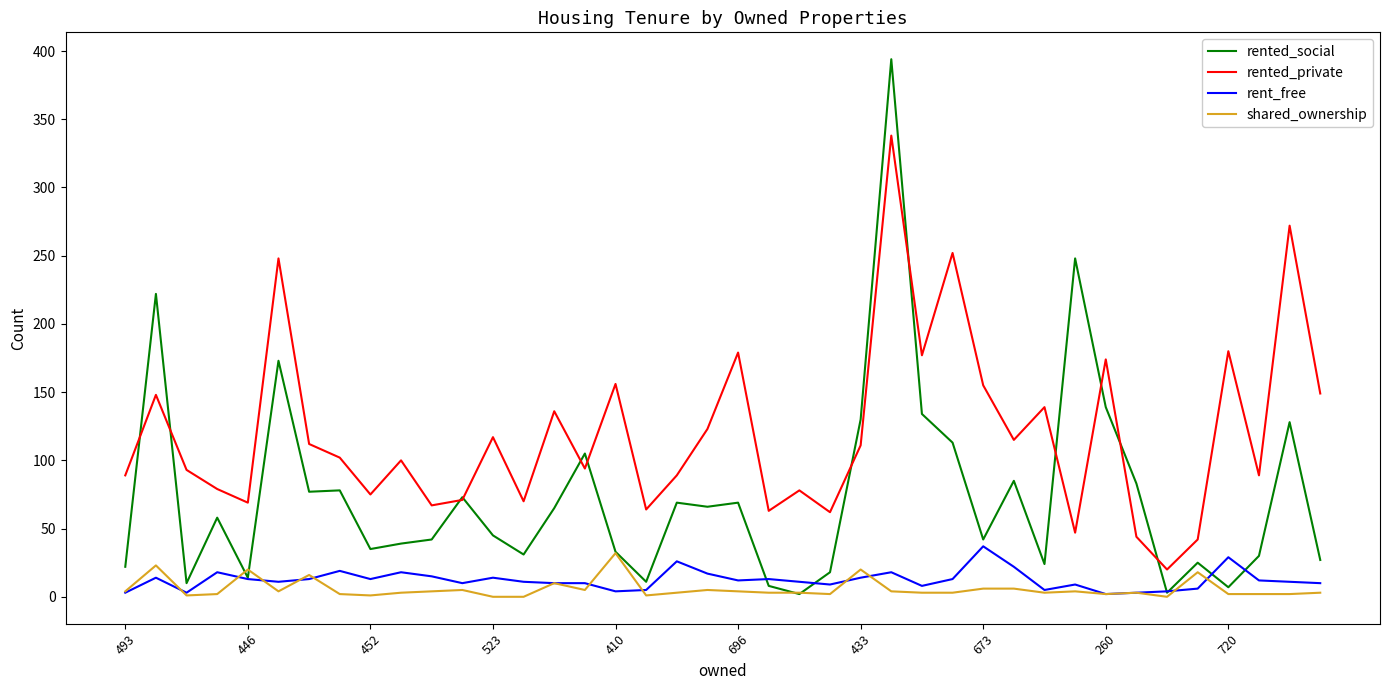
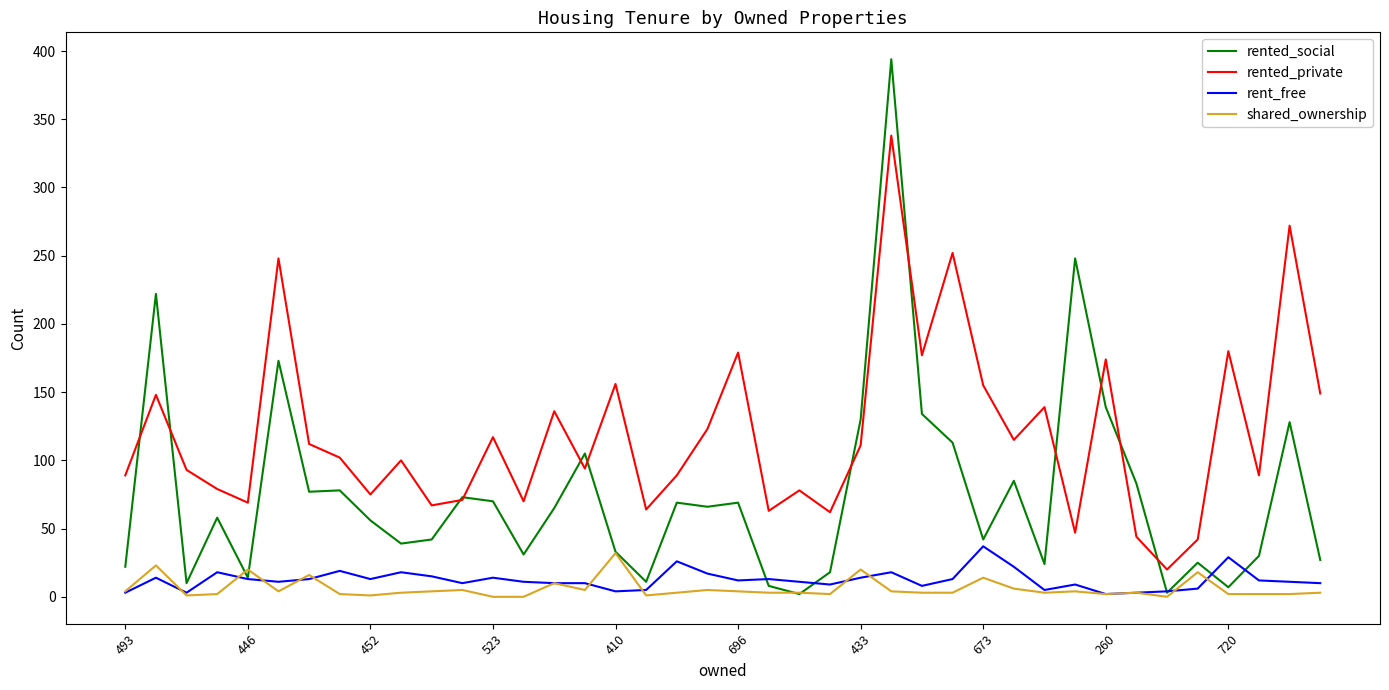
  {
    "rented_social": {
      "493": 22,
-     "452": 35,
-     "523": 45,
+     "452": 56,
+     "523": 70,
      "696": 69,
      "433": 130,
      "673": 42,
      "260": 139,
      "720": 7
    },
    "rented_private": {
      "493": 89,
      "446": 69,
      "452": 75,
      "523": 117,
      "410": 156,
      "696": 179,
      "433": 111,
      "673": 155,
      "260": 174,
      "720": 180
    },
    "rent_free": {
      "452": 13,
      "523": 14,
      "410": 4,
      "696": 12,
      "433": 14,
      "673": 37,
      "720": 29
    },
    "shared_ownership": {
      "446": 20,
      "452": 1,
      "523": 0,
      "696": 4,
      "433": 20,
-     "673": 6,
+     "673": 14,
      "720": 2
    }
  }
